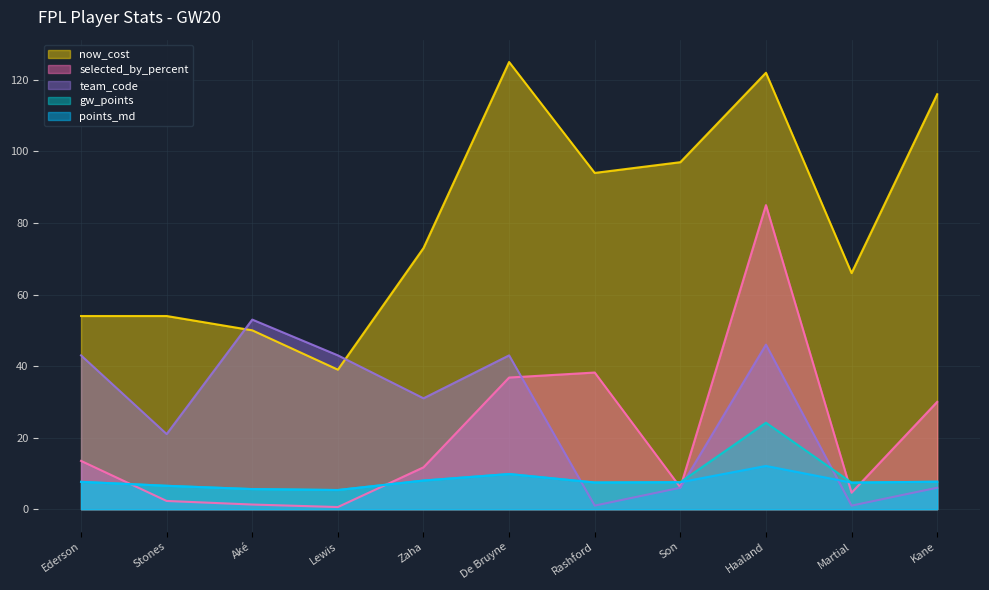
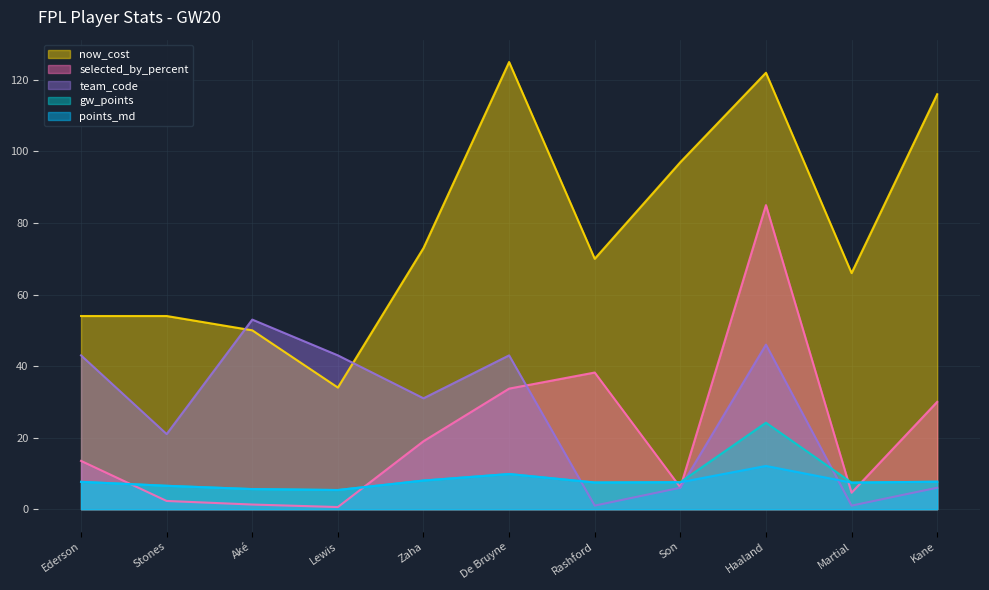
  {
    "now_cost": {
      "Ederson": 54,
      "Stones": 54,
      "Aké": 50,
-     "Lewis": 39,
+     "Lewis": 34,
      "Zaha": 73,
      "De Bruyne": 125,
-     "Rashford": 94,
+     "Rashford": 70,
      "Son": 97,
      "Haaland": 122,
      "Martial": 66,
      "Kane": 116
    },
    "selected_by_percent": {
      "Ederson": 14,
      "Stones": 2,
      "Aké": 1,
      "Lewis": 1,
-     "Zaha": 12,
-     "De Bruyne": 37,
+     "Zaha": 19,
+     "De Bruyne": 34,
      "Rashford": 38,
      "Haaland": 85,
      "Martial": 5,
      "Kane": 30
    },
    "team_code": {
      "Ederson": 43,
      "Stones": 21,
      "Aké": 53,
      "Lewis": 43,
      "Zaha": 31,
      "De Bruyne": 43,
      "Rashford": 1,
      "Haaland": 46,
      "Martial": 1,
      "Kane": 6
    }
  }
